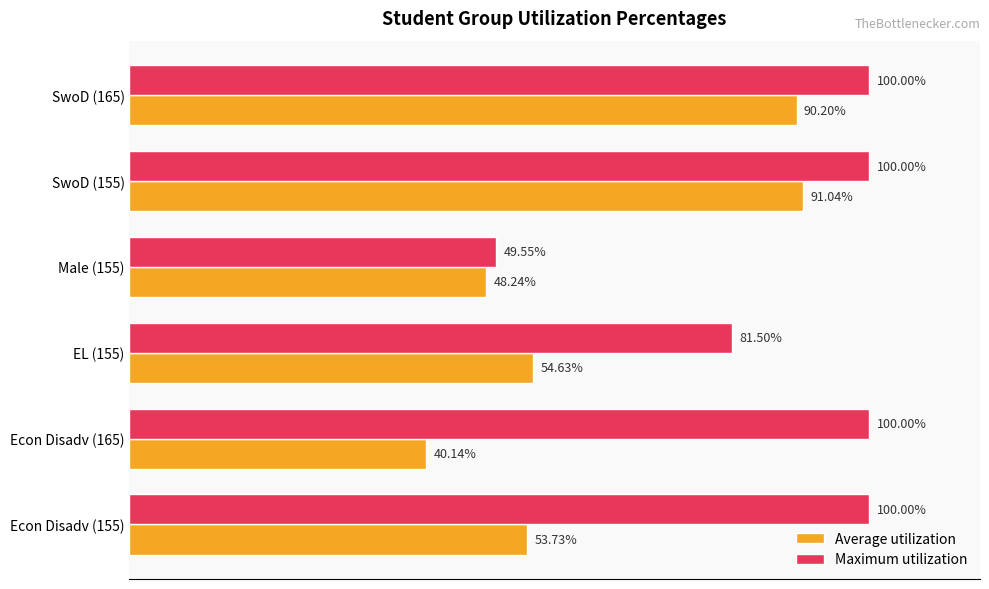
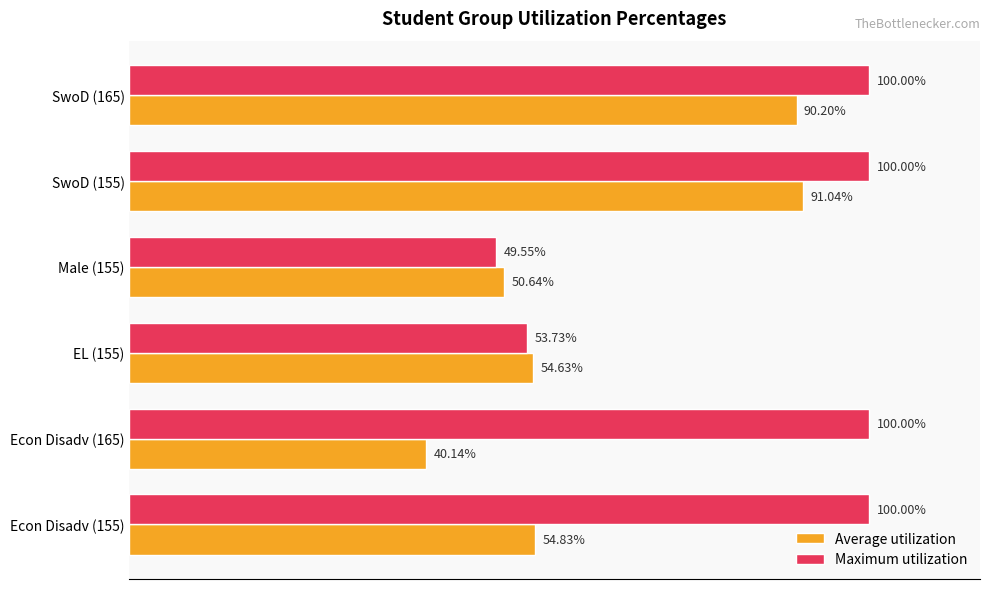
  {
    "Average utilization": {
      "SwoD (165)": "90.20%",
      "SwoD (155)": "91.04%",
-     "Male (155)": "48.24%",
+     "Male (155)": "50.64%",
      "EL (155)": "54.63%",
      "Econ Disadv (165)": "40.14%",
-     "Econ Disadv (155)": "53.73%"
+     "Econ Disadv (155)": "54.83%"
    },
    "Maximum utilization": {
      "SwoD (165)": "100.00%",
      "SwoD (155)": "100.00%",
      "Male (155)": "49.55%",
-     "EL (155)": "81.50%",
+     "EL (155)": "53.73%",
      "Econ Disadv (165)": "100.00%",
      "Econ Disadv (155)": "100.00%"
    }
  }
